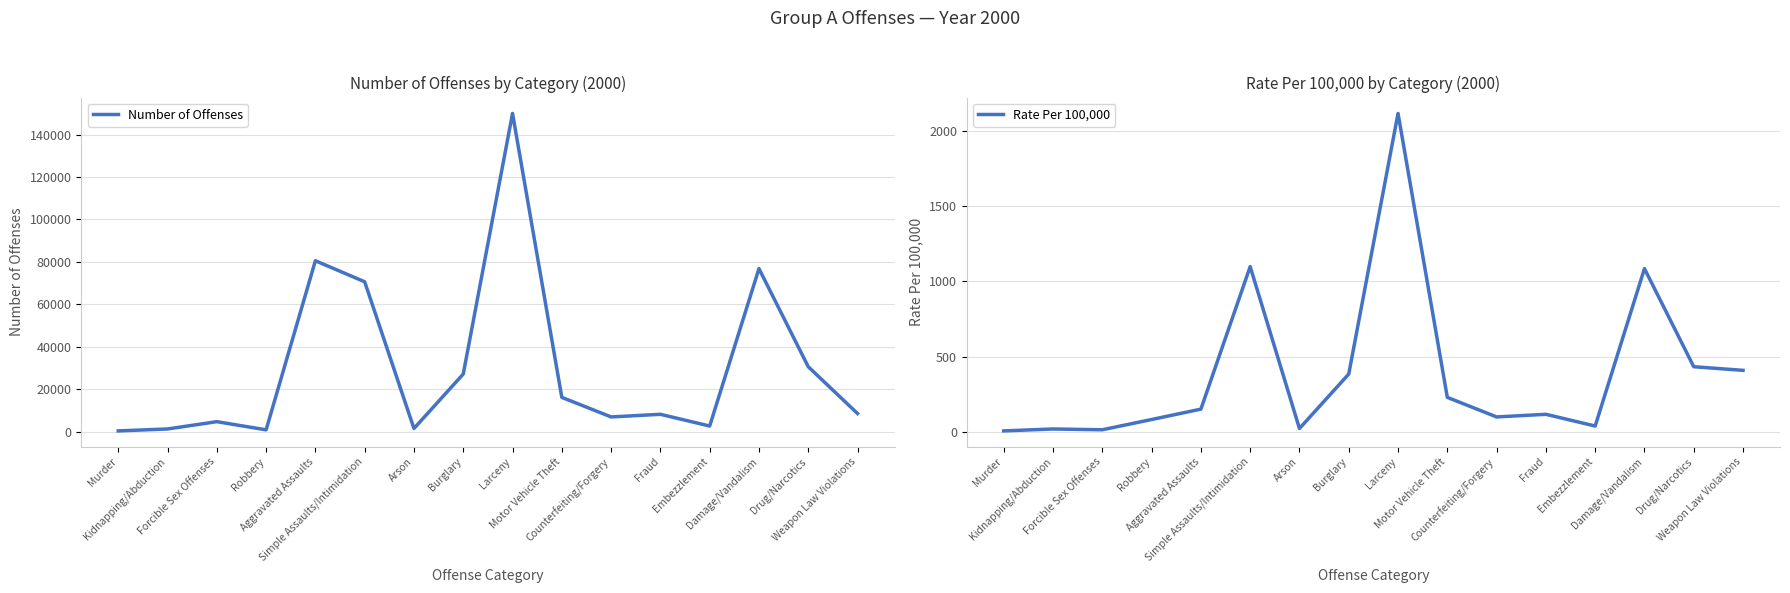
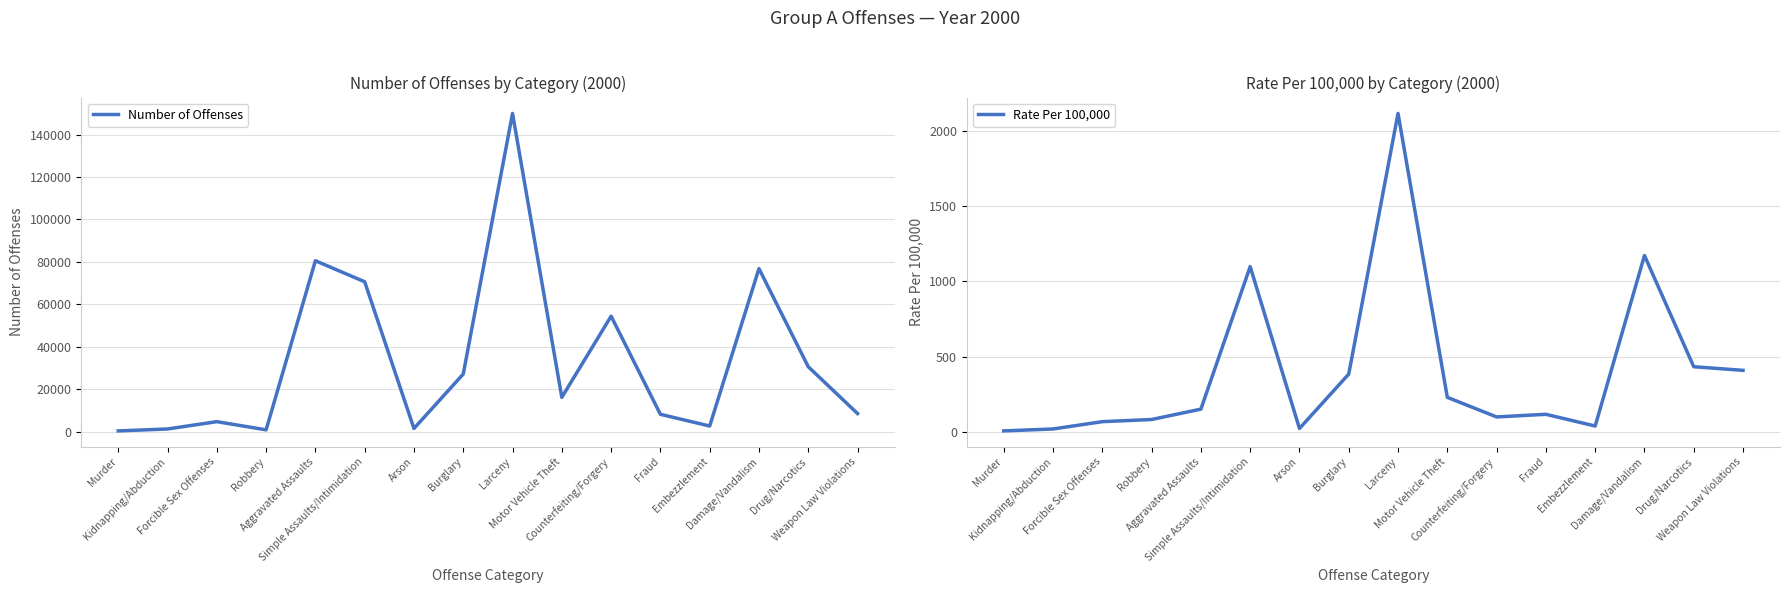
  {
    "Number of Offenses by Category (2000)": {
      "Murder": 0,
      "Kidnapping/Abduction": 1000,
      "Forcible Sex Offenses": 5000,
      "Robbery": 1000,
      "Aggravated Assaults": 81000,
      "Simple Assaults/Intimidation": 71000,
      "Arson": 2000,
      "Burglary": 27000,
      "Larceny": 150000,
      "Motor Vehicle Theft": 16000,
-     "Counterfeiting/Forgery": 7000,
+     "Counterfeiting/Forgery": 54000,
      "Fraud": 8000,
      "Embezzlement": 3000,
      "Damage/Vandalism": 77000,
      "Drug/Narcotics": 31000,
      "Weapon Law Violations": 9000
    },
    "Rate Per 100,000 by Category (2000)": {
      "Murder": 10,
      "Kidnapping/Abduction": 20,
-     "Forcible Sex Offenses": 10,
+     "Forcible Sex Offenses": 70,
      "Robbery": 80,
      "Aggravated Assaults": 150,
      "Simple Assaults/Intimidation": 1100,
      "Arson": 20,
      "Burglary": 380,
      "Larceny": 2120,
      "Motor Vehicle Theft": 230,
      "Counterfeiting/Forgery": 100,
      "Fraud": 120,
      "Embezzlement": 40,
-     "Damage/Vandalism": 1090,
+     "Damage/Vandalism": 1170,
      "Drug/Narcotics": 430,
      "Weapon Law Violations": 410
    }
  }
